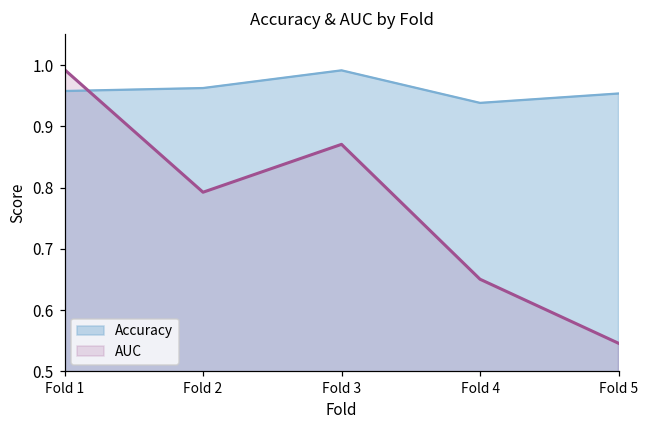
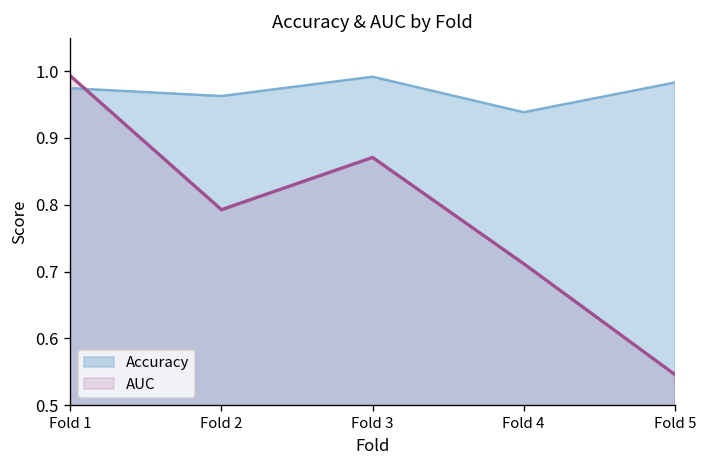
  {
    "Accuracy": {
-     "Fold 1": 0.96,
+     "Fold 1": 0.97,
      "Fold 2": 0.96,
      "Fold 3": 0.99,
      "Fold 4": 0.94,
-     "Fold 5": 0.95
+     "Fold 5": 0.98
    },
    "AUC": {
      "Fold 1": 0.99,
      "Fold 2": 0.79,
      "Fold 3": 0.87,
-     "Fold 4": 0.65,
+     "Fold 4": 0.71,
      "Fold 5": 0.55
    }
  }
